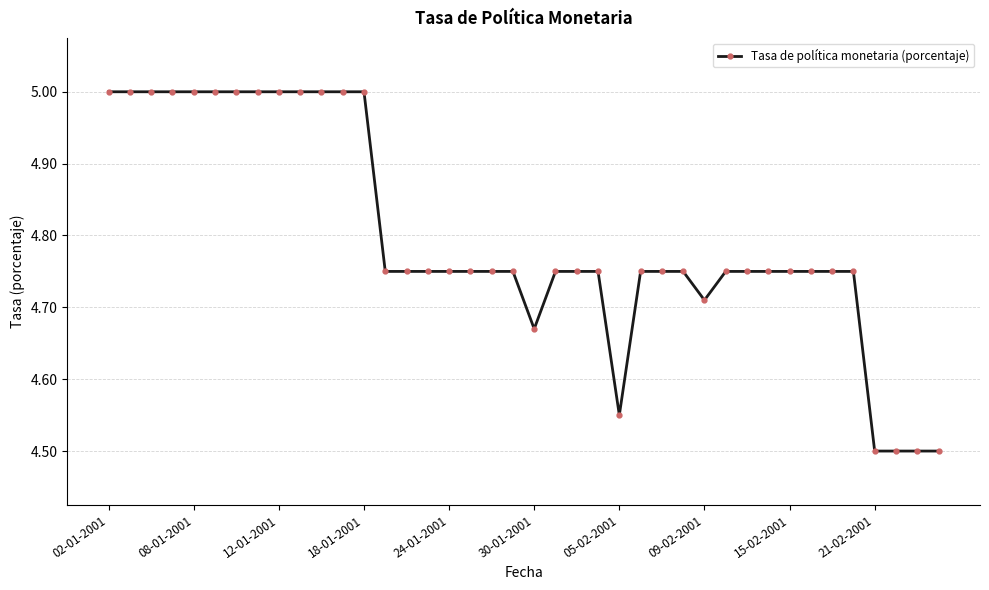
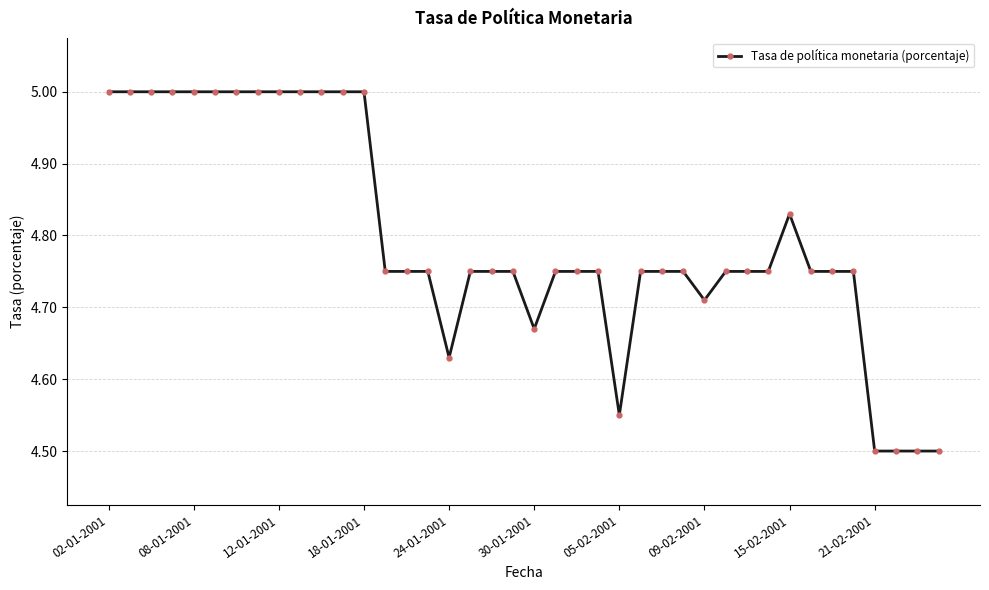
  {
    "02-01-2001": 5.00,
    "08-01-2001": 5.00,
    "12-01-2001": 5.00,
    "18-01-2001": 5.00,
-   "24-01-2001": 4.75,
+   "24-01-2001": 4.63,
    "30-01-2001": 4.67,
    "05-02-2001": 4.55,
    "09-02-2001": 4.71,
-   "15-02-2001": 4.75,
+   "15-02-2001": 4.83,
    "21-02-2001": 4.50
  }
